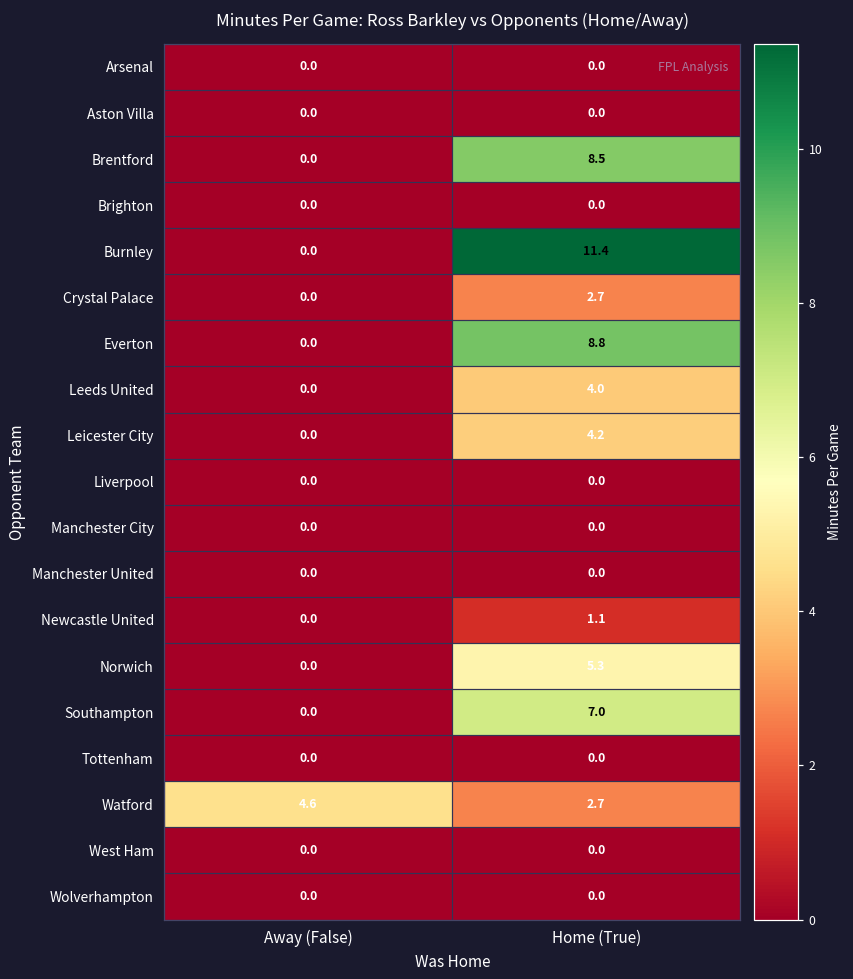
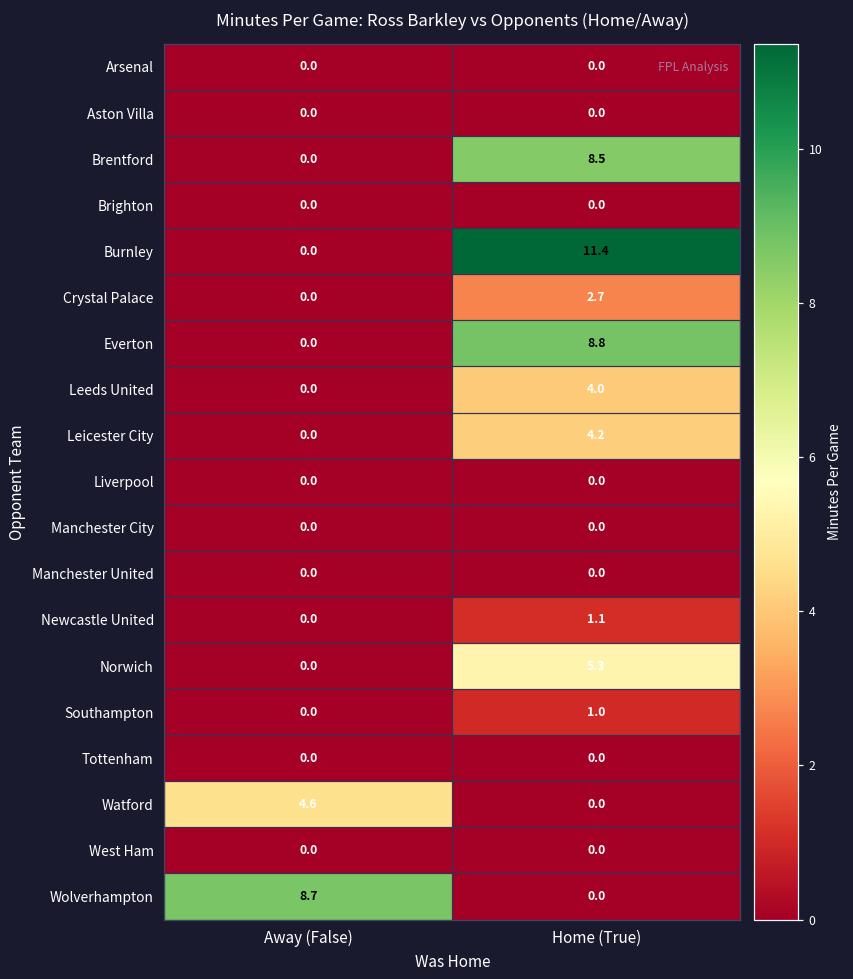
  {
    "Arsenal": {
      "Away (False)": 0.0
    },
    "Aston Villa": {
      "Away (False)": 0.0,
      "Home (True)": 0.0
    },
    "Brentford": {
      "Away (False)": 0.0,
      "Home (True)": 8.5
    },
    "Brighton": {
      "Away (False)": 0.0,
      "Home (True)": 0.0
    },
    "Burnley": {
      "Away (False)": 0.0,
      "Home (True)": 11.4
    },
    "Crystal Palace": {
      "Away (False)": 0.0,
      "Home (True)": 2.7
    },
    "Everton": {
      "Away (False)": 0.0,
      "Home (True)": 8.8
    },
    "Leeds United": {
      "Away (False)": 0.0,
      "Home (True)": 4.0
    },
    "Leicester City": {
      "Away (False)": 0.0,
      "Home (True)": 4.2
    },
    "Liverpool": {
      "Away (False)": 0.0,
      "Home (True)": 0.0
    },
    "Manchester City": {
      "Away (False)": 0.0,
      "Home (True)": 0.0
    },
    "Manchester United": {
      "Away (False)": 0.0,
      "Home (True)": 0.0
    },
    "Newcastle United": {
      "Away (False)": 0.0,
      "Home (True)": 1.1
    },
    "Norwich": {
      "Away (False)": 0.0,
      "Home (True)": 5.3
    },
    "Southampton": {
      "Away (False)": 0.0,
-     "Home (True)": 7.0
+     "Home (True)": 1.0
    },
    "Tottenham": {
      "Away (False)": 0.0,
      "Home (True)": 0.0
    },
    "Watford": {
      "Away (False)": 4.6,
-     "Home (True)": 2.7
+     "Home (True)": 0.0
    },
    "West Ham": {
      "Away (False)": 0.0,
      "Home (True)": 0.0
    },
    "Wolverhampton": {
-     "Away (False)": 0.0,
+     "Away (False)": 8.7,
      "Home (True)": 0.0
    }
  }
